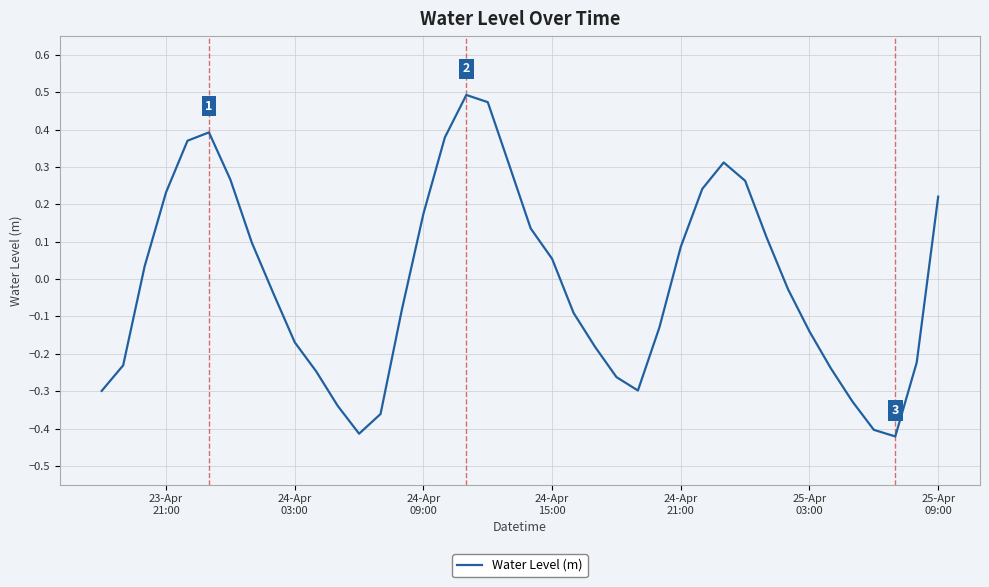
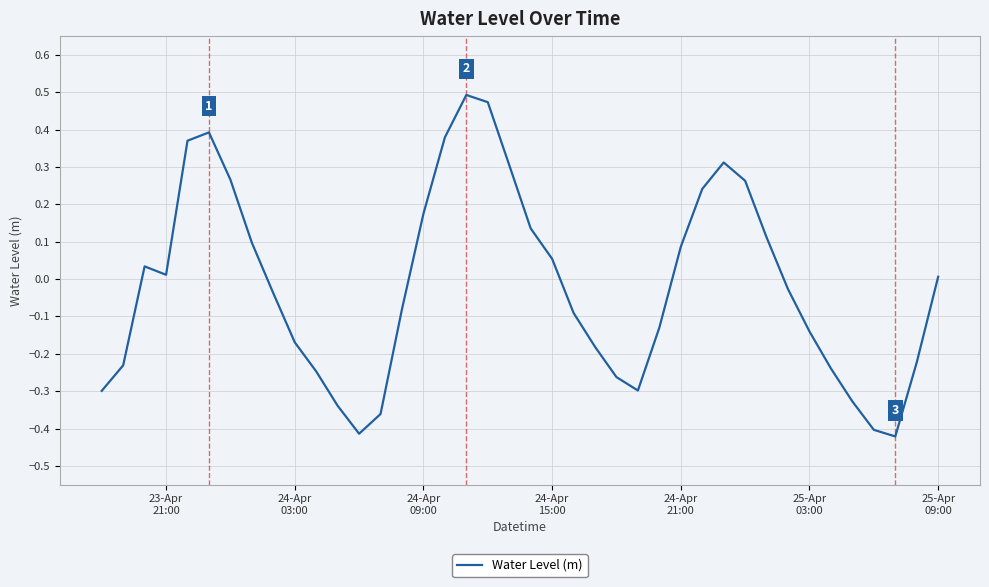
  {
-   "23-Apr 21:00": 0.23,
+   "23-Apr 21:00": 0.01,
    "24-Apr 03:00": -0.17,
    "24-Apr 09:00": 0.17,
    "24-Apr 15:00": 0.05,
    "24-Apr 21:00": 0.09,
    "25-Apr 03:00": -0.14,
-   "25-Apr 09:00": 0.22
+   "25-Apr 09:00": 0.01
  }
